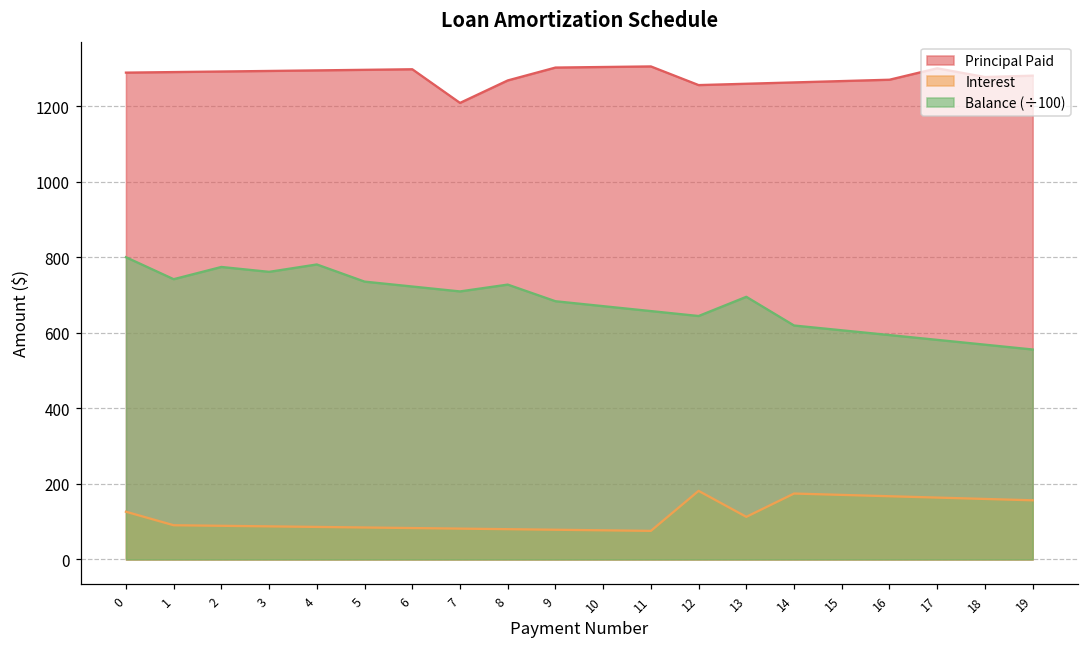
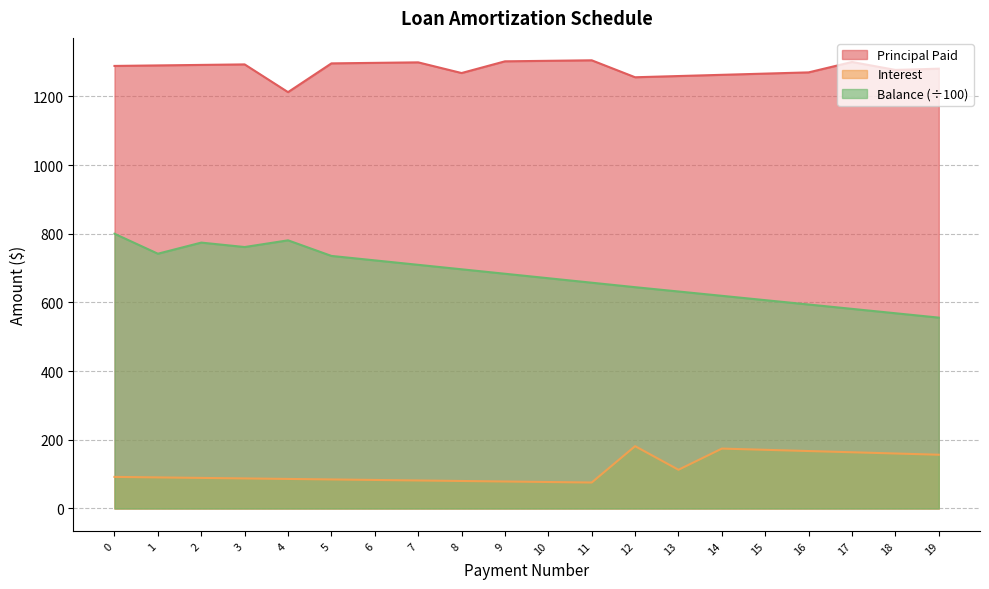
  {
    "Principal Paid": {
      "0": 1290,
      "1": 1290,
      "2": 1290,
      "3": 1290,
-     "4": 1290,
+     "4": 1210,
      "5": 1300,
      "6": 1300,
-     "7": 1210,
+     "7": 1300,
      "8": 1270,
      "9": 1300,
      "10": 1300,
      "11": 1310,
      "12": 1260,
      "13": 1260,
      "14": 1260,
      "15": 1270,
      "16": 1270
    },
    "Interest": {
-     "0": 130,
+     "0": 90,
      "1": 90,
      "2": 90,
      "3": 90,
      "4": 90,
      "5": 80,
      "6": 80,
      "7": 80,
      "8": 80,
      "9": 80,
      "10": 80,
      "11": 80,
      "12": 180,
      "13": 110,
      "14": 170,
      "15": 170,
      "16": 170,
      "17": 160,
      "18": 160,
      "19": 160
    },
    "Balance (÷100)": {
      "0": 800,
      "1": 740,
      "2": 770,
      "3": 760,
      "4": 780,
      "5": 740,
      "6": 720,
      "7": 710,
-     "8": 730,
+     "8": 700,
      "9": 680,
      "10": 670,
      "11": 660,
      "12": 640,
-     "13": 700,
+     "13": 630,
      "14": 620,
      "15": 610,
      "16": 590,
      "17": 580,
      "18": 570,
      "19": 560
    }
  }
